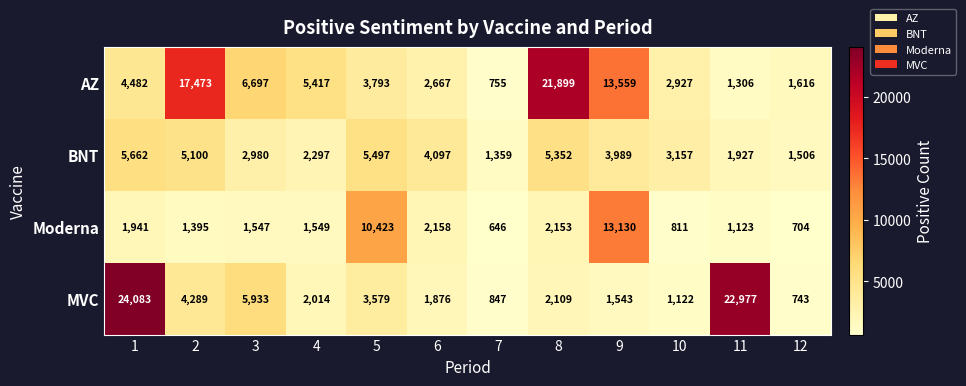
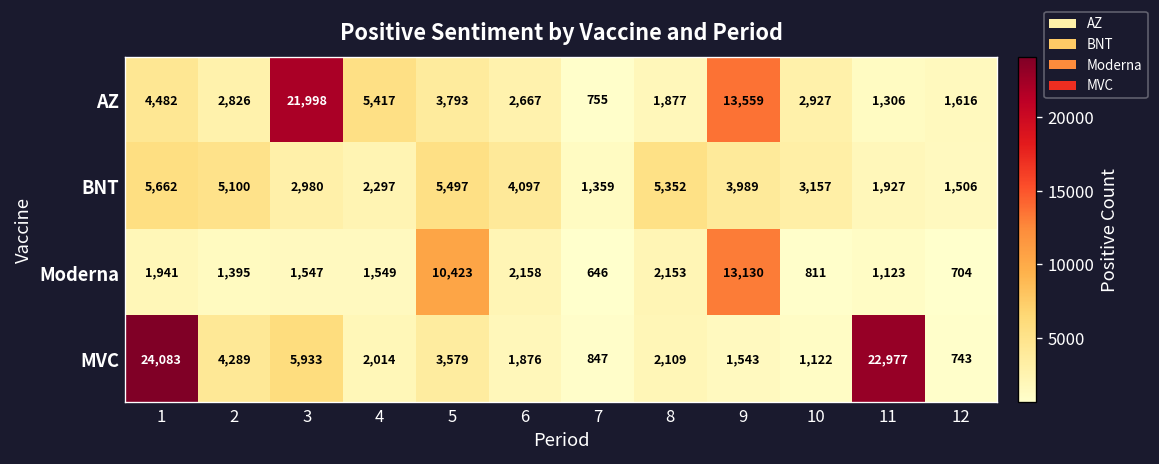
  {
    "AZ": {
      "1": "4,482",
-     "2": "17,473",
-     "3": "6,697",
+     "2": "2,826",
+     "3": "21,998",
      "4": "5,417",
      "5": "3,793",
      "6": "2,667",
      "7": "755",
-     "8": "21,899",
+     "8": "1,877",
      "9": "13,559",
      "10": "2,927",
      "11": "1,306",
      "12": "1,616"
    },
    "BNT": {
      "1": "5,662",
      "2": "5,100",
      "3": "2,980",
      "4": "2,297",
      "5": "5,497",
      "6": "4,097",
      "7": "1,359",
      "8": "5,352",
      "9": "3,989",
      "10": "3,157",
      "11": "1,927",
      "12": "1,506"
    },
    "Moderna": {
      "1": "1,941",
      "2": "1,395",
      "3": "1,547",
      "4": "1,549",
      "5": "10,423",
      "6": "2,158",
      "7": "646",
      "8": "2,153",
      "9": "13,130",
      "10": "811",
      "11": "1,123",
      "12": "704"
    },
    "MVC": {
      "1": "24,083",
      "2": "4,289",
      "3": "5,933",
      "4": "2,014",
      "5": "3,579",
      "6": "1,876",
      "7": "847",
      "8": "2,109",
      "9": "1,543",
      "10": "1,122",
      "11": "22,977",
      "12": "743"
    }
  }
